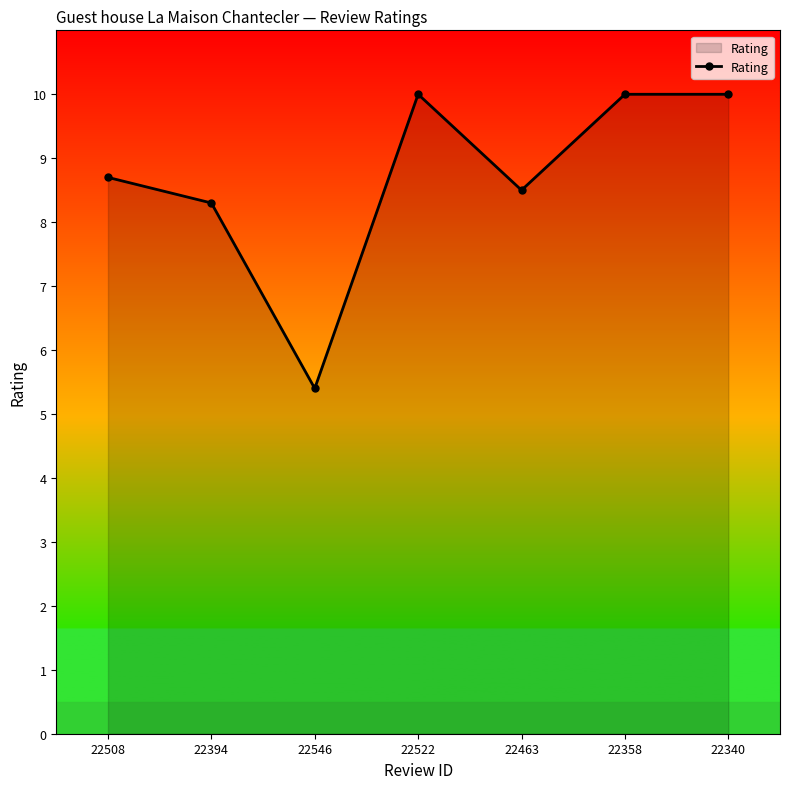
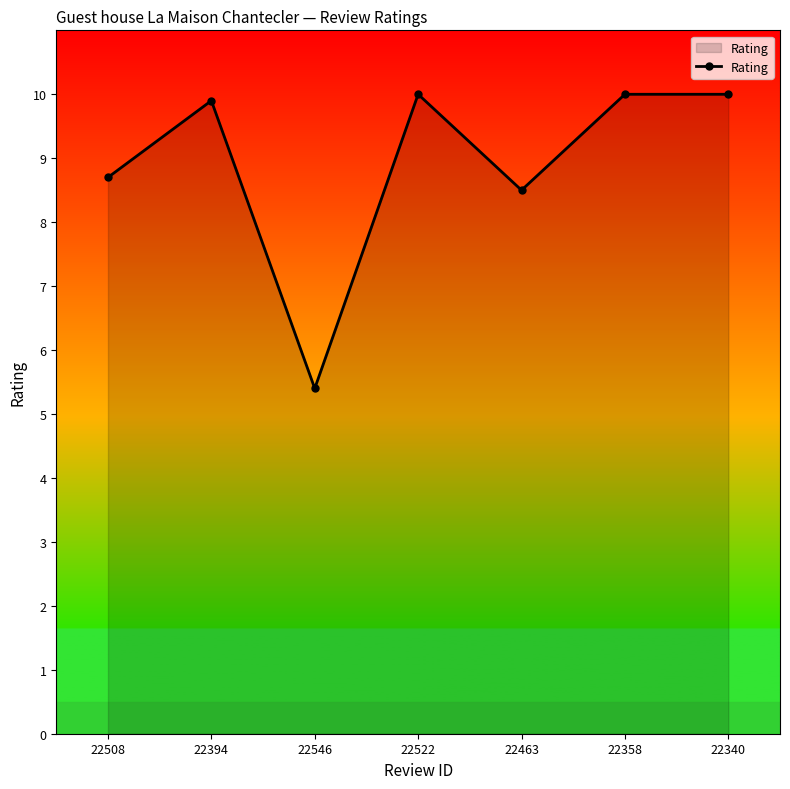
  {
    "22508": 8.7,
-   "22394": 8.3,
+   "22394": 9.9,
    "22546": 5.4,
    "22522": 10.0,
    "22463": 8.5,
    "22358": 10.0,
    "22340": 10.0
  }
